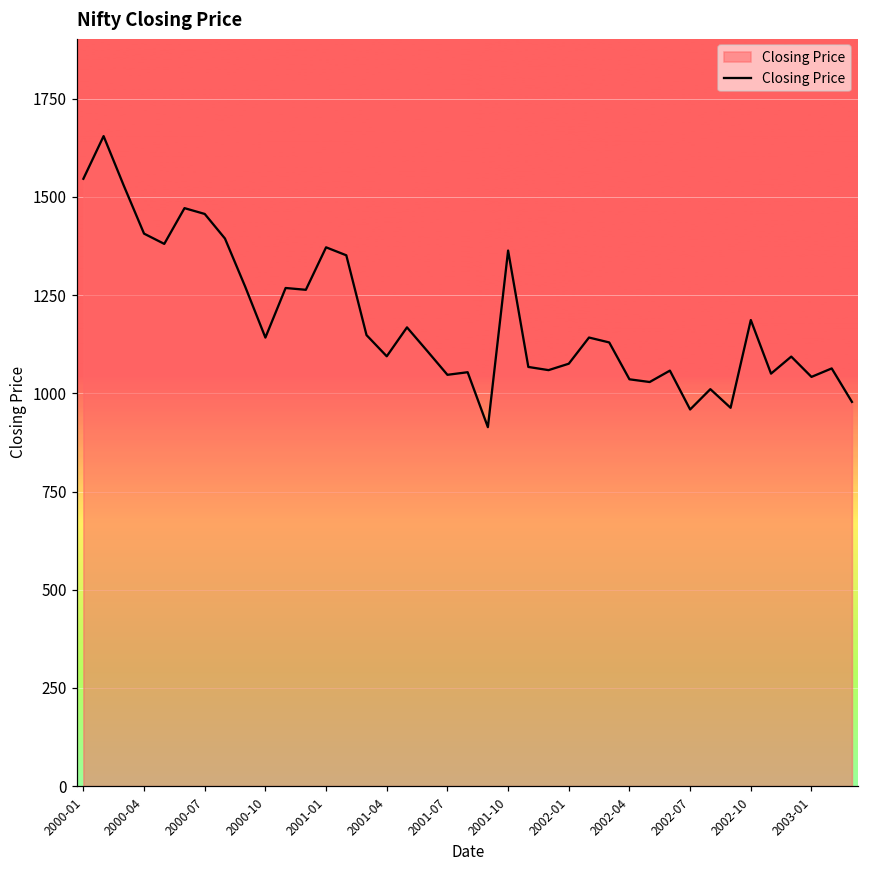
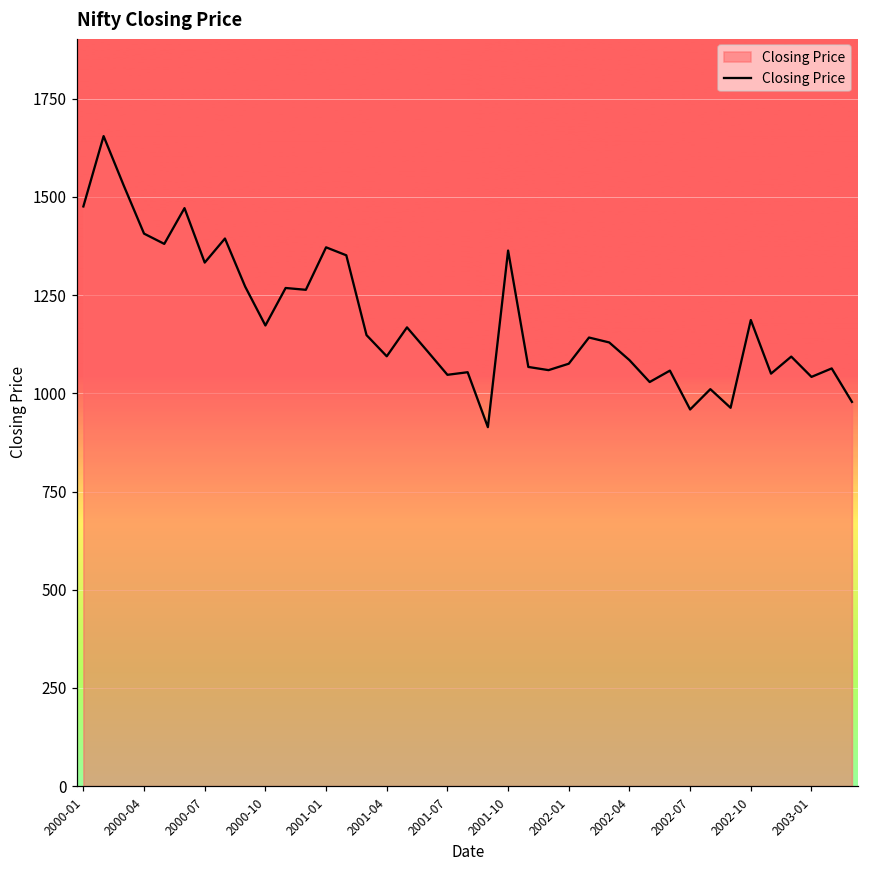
  {
-   "2000-01": 1550,
+   "2000-01": 1480,
    "2000-04": 1410,
-   "2000-07": 1460,
-   "2000-10": 1140,
+   "2000-07": 1330,
+   "2000-10": 1170,
    "2001-01": 1370,
    "2001-04": 1090,
    "2001-07": 1050,
    "2001-10": 1360,
    "2002-01": 1080,
-   "2002-04": 1040,
+   "2002-04": 1080,
    "2002-07": 960,
    "2002-10": 1190,
    "2003-01": 1040
  }
